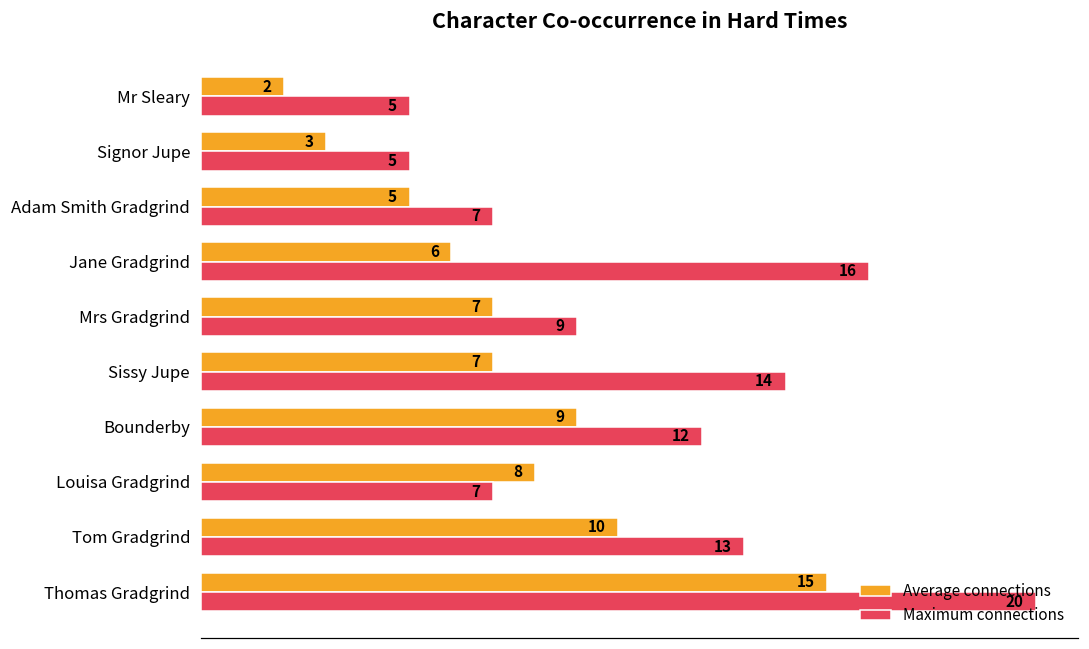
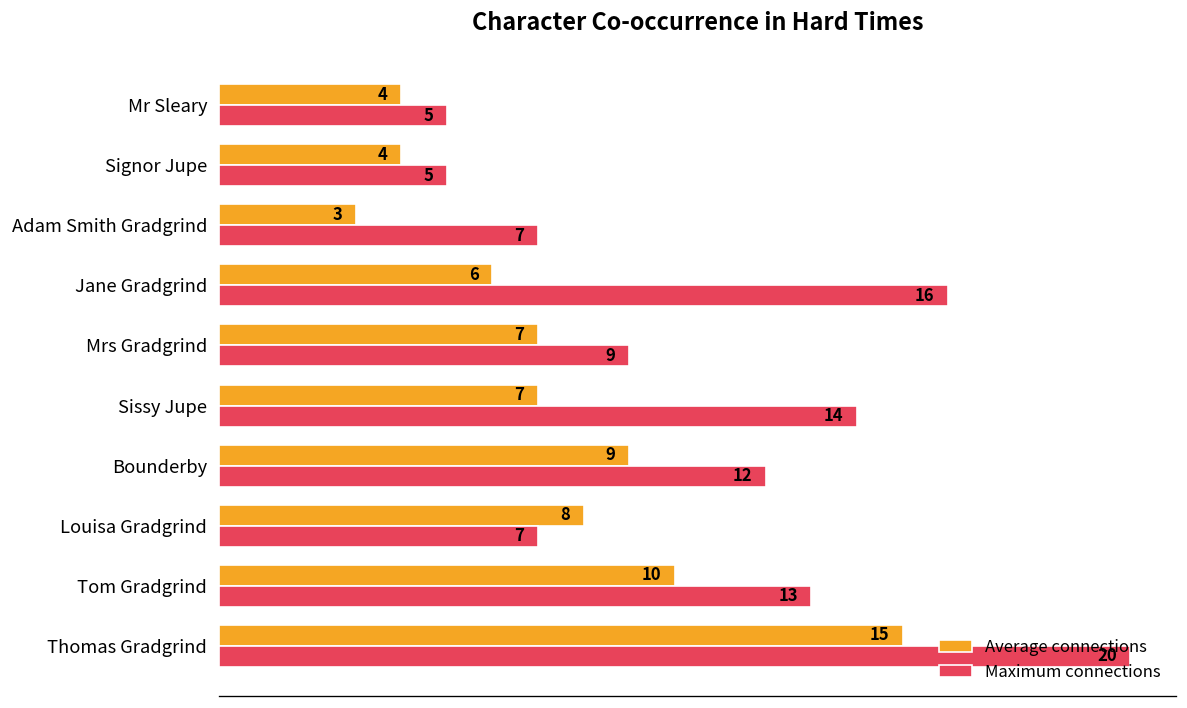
  {
    "Average connections": {
-     "Mr Sleary": 2,
-     "Signor Jupe": 3,
-     "Adam Smith Gradgrind": 5,
+     "Mr Sleary": 4,
+     "Signor Jupe": 4,
+     "Adam Smith Gradgrind": 3,
      "Jane Gradgrind": 6,
      "Mrs Gradgrind": 7,
      "Sissy Jupe": 7,
      "Bounderby": 9,
      "Louisa Gradgrind": 8,
      "Tom Gradgrind": 10,
      "Thomas Gradgrind": 15
    },
    "Maximum connections": {
      "Mr Sleary": 5,
      "Signor Jupe": 5,
      "Adam Smith Gradgrind": 7,
      "Jane Gradgrind": 16,
      "Mrs Gradgrind": 9,
      "Sissy Jupe": 14,
      "Bounderby": 12,
      "Louisa Gradgrind": 7,
      "Tom Gradgrind": 13,
      "Thomas Gradgrind": 20
    }
  }
